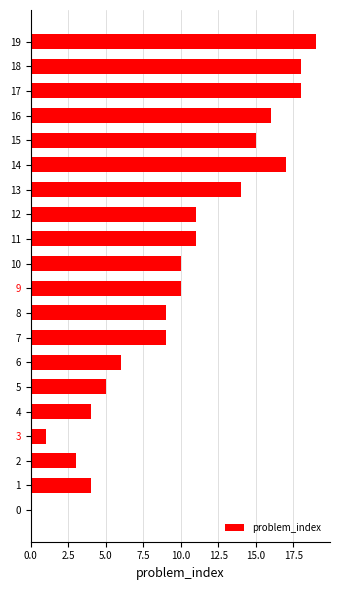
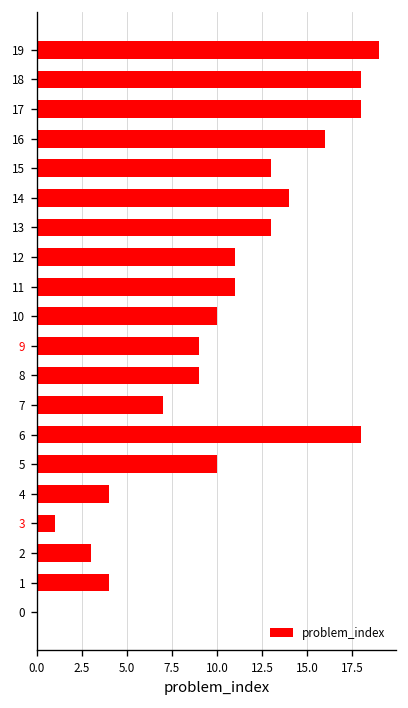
  {
    "19": 19,
    "18": 18,
    "17": 18,
    "16": 16,
-   "15": 15,
-   "14": 17,
-   "13": 14,
+   "15": 13,
+   "14": 14,
+   "13": 13,
    "12": 11,
    "11": 11,
    "10": 10,
-   "9": 10,
+   "9": 9,
    "8": 9,
-   "7": 9,
-   "6": 6,
-   "5": 5,
+   "7": 7,
+   "6": 18,
+   "5": 10,
    "4": 4,
    "3": 1,
    "2": 3,
    "1": 4,
    "0": 0
  }
